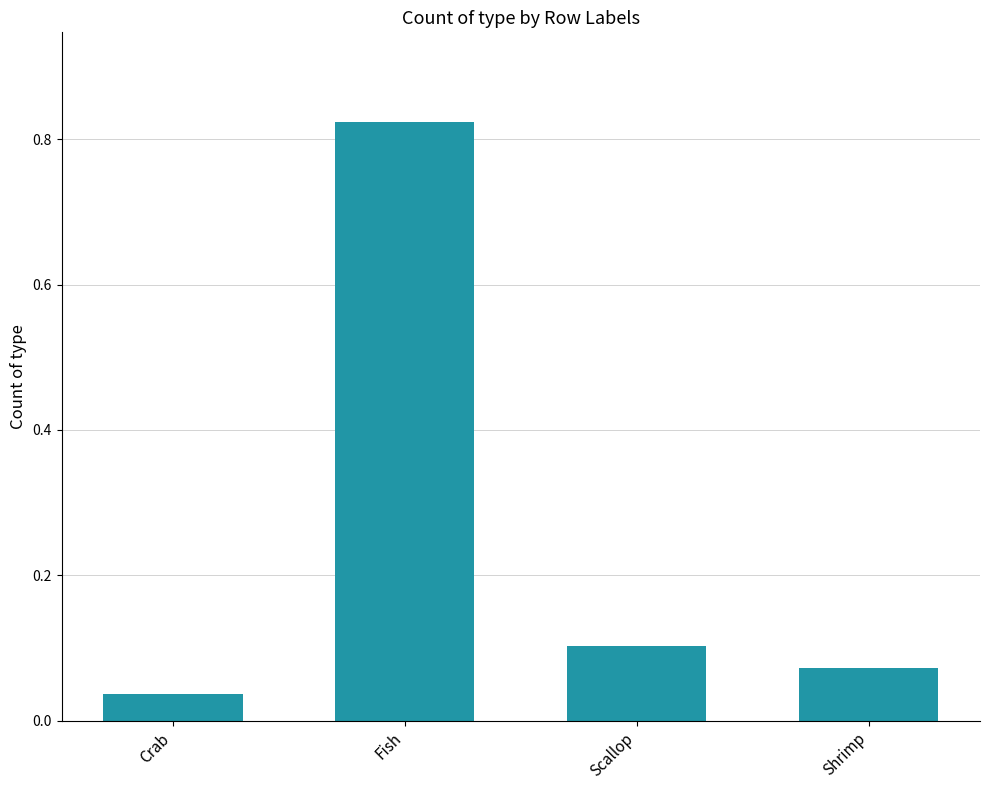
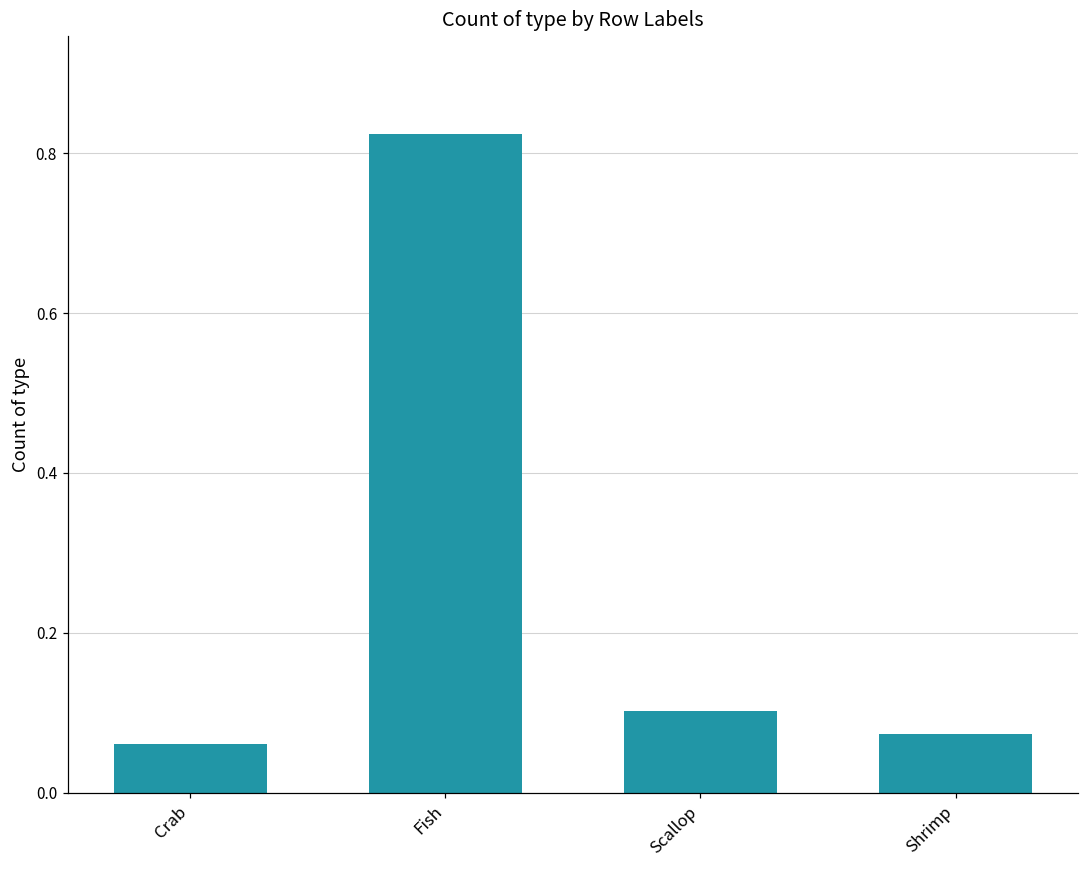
  {
-   "Crab": 0.04,
+   "Crab": 0.06,
    "Fish": 0.82,
    "Scallop": 0.10,
    "Shrimp": 0.07
  }
